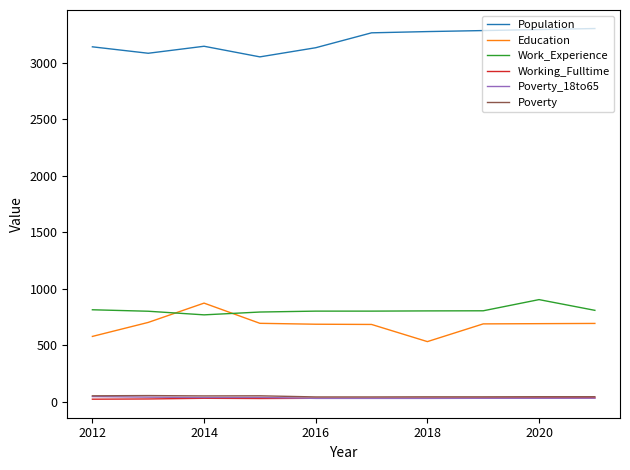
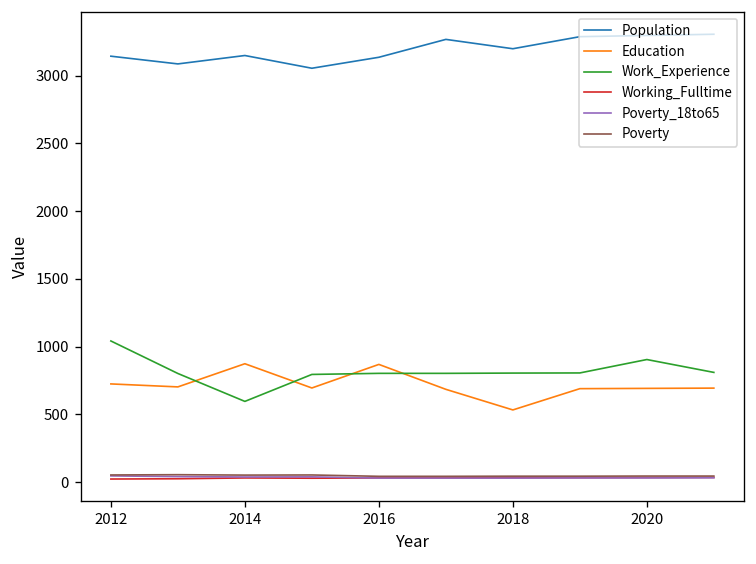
  {
    "Population": {
      "2012": 3140,
      "2014": 3150,
      "2016": 3140,
-     "2018": 3280
+     "2018": 3200
    },
    "Education": {
-     "2012": 580,
+     "2012": 720,
      "2014": 870,
-     "2016": 690,
+     "2016": 870,
      "2018": 530,
      "2020": 690
    },
    "Work_Experience": {
-     "2012": 810,
-     "2014": 770,
+     "2012": 1040,
+     "2014": 600,
      "2016": 800,
      "2018": 800,
      "2020": 900
    },
    "Working_Fulltime": {
      "2012": 20
    }
  }
